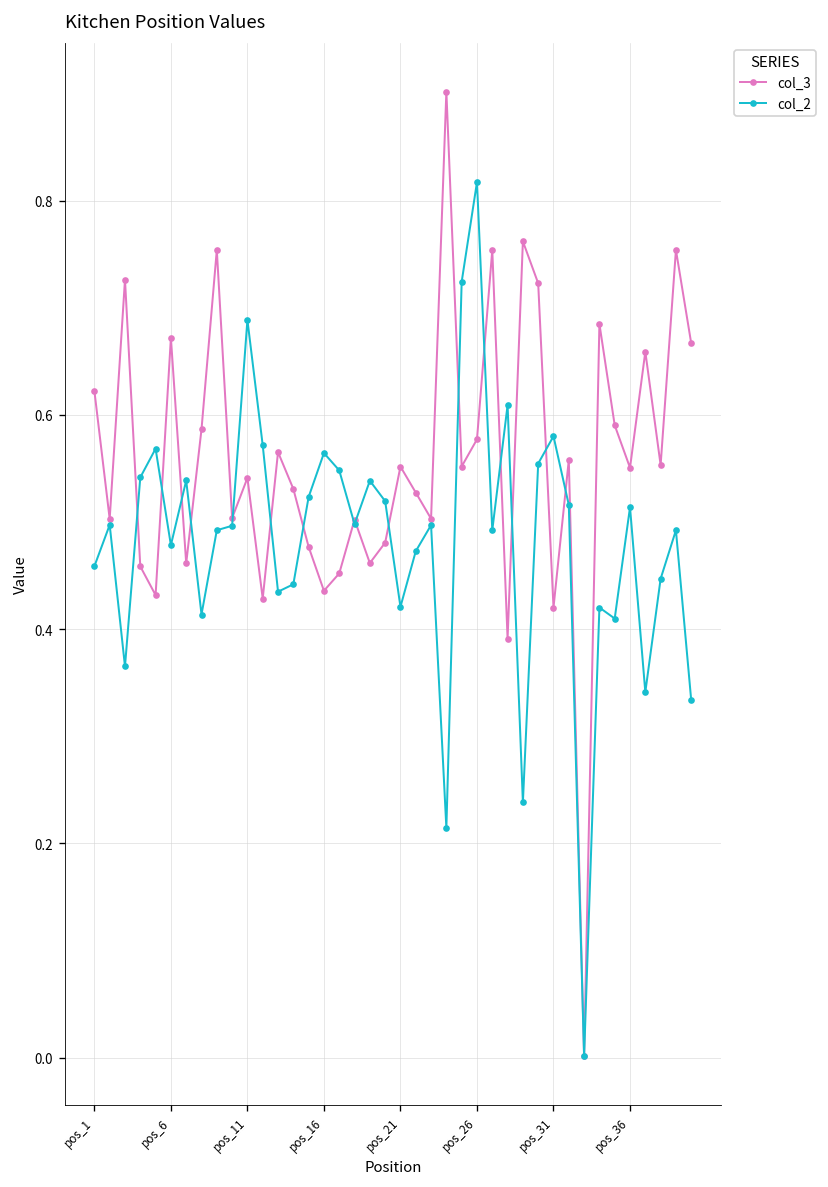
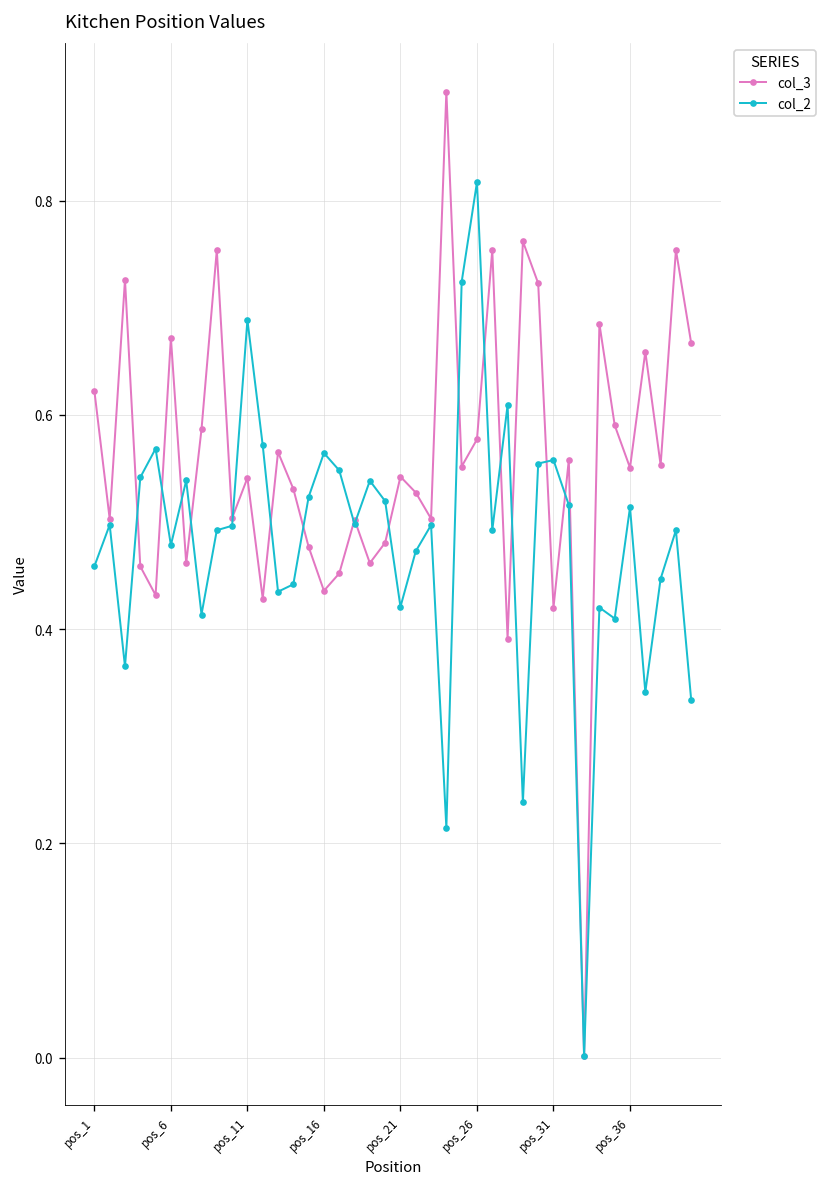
  {
    "col_3": {
      "pos_1": 0.62,
      "pos_6": 0.67,
      "pos_11": 0.54,
      "pos_16": 0.44,
-     "pos_21": 0.55,
+     "pos_21": 0.54,
      "pos_26": 0.58,
      "pos_31": 0.42,
      "pos_36": 0.55
    },
    "col_2": {
      "pos_1": 0.46,
      "pos_6": 0.48,
      "pos_11": 0.69,
      "pos_16": 0.56,
      "pos_21": 0.42,
      "pos_26": 0.82,
-     "pos_31": 0.58,
+     "pos_31": 0.56,
      "pos_36": 0.51
    }
  }
